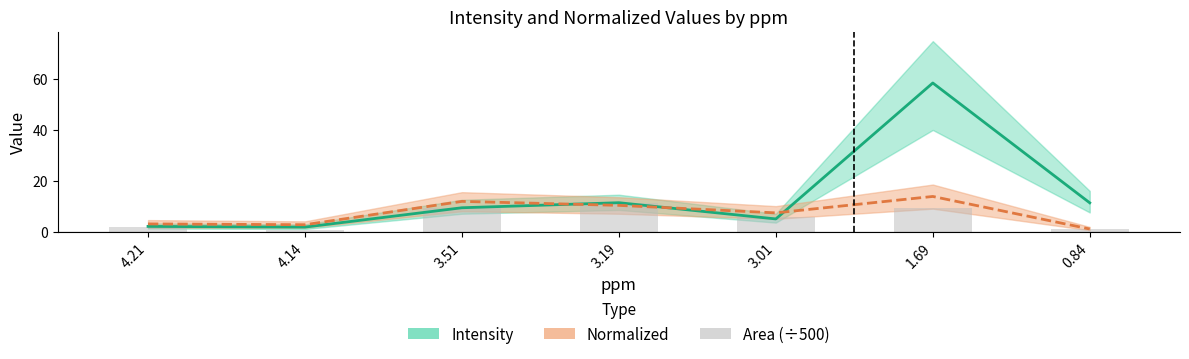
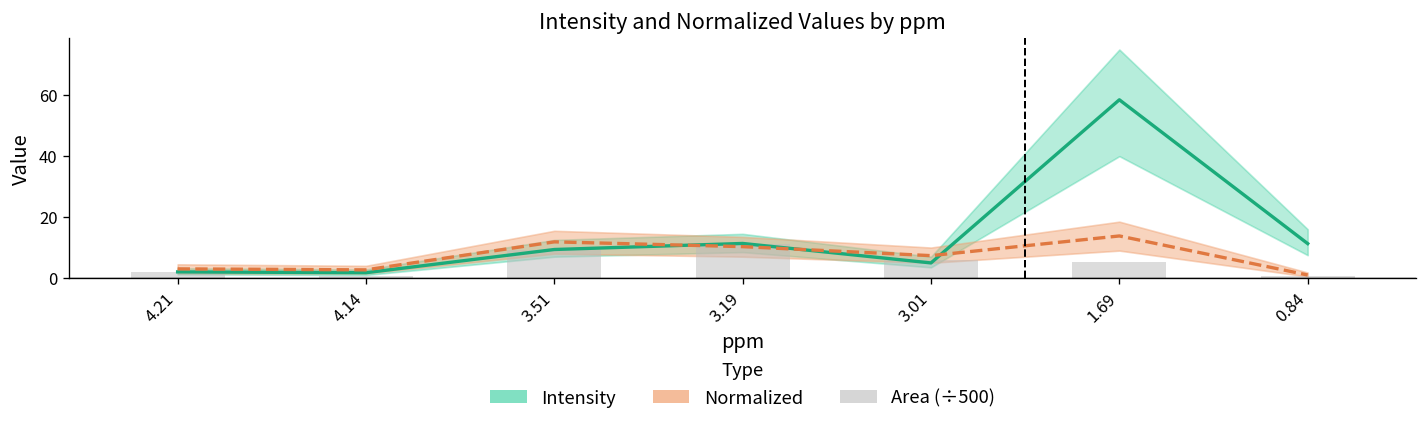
  {
    "Area (÷500)": {
      "4.21": 2,
      "3.51": 9,
      "3.19": 11,
      "3.01": 6,
-     "1.69": 9
+     "1.69": 5
    }
  }
